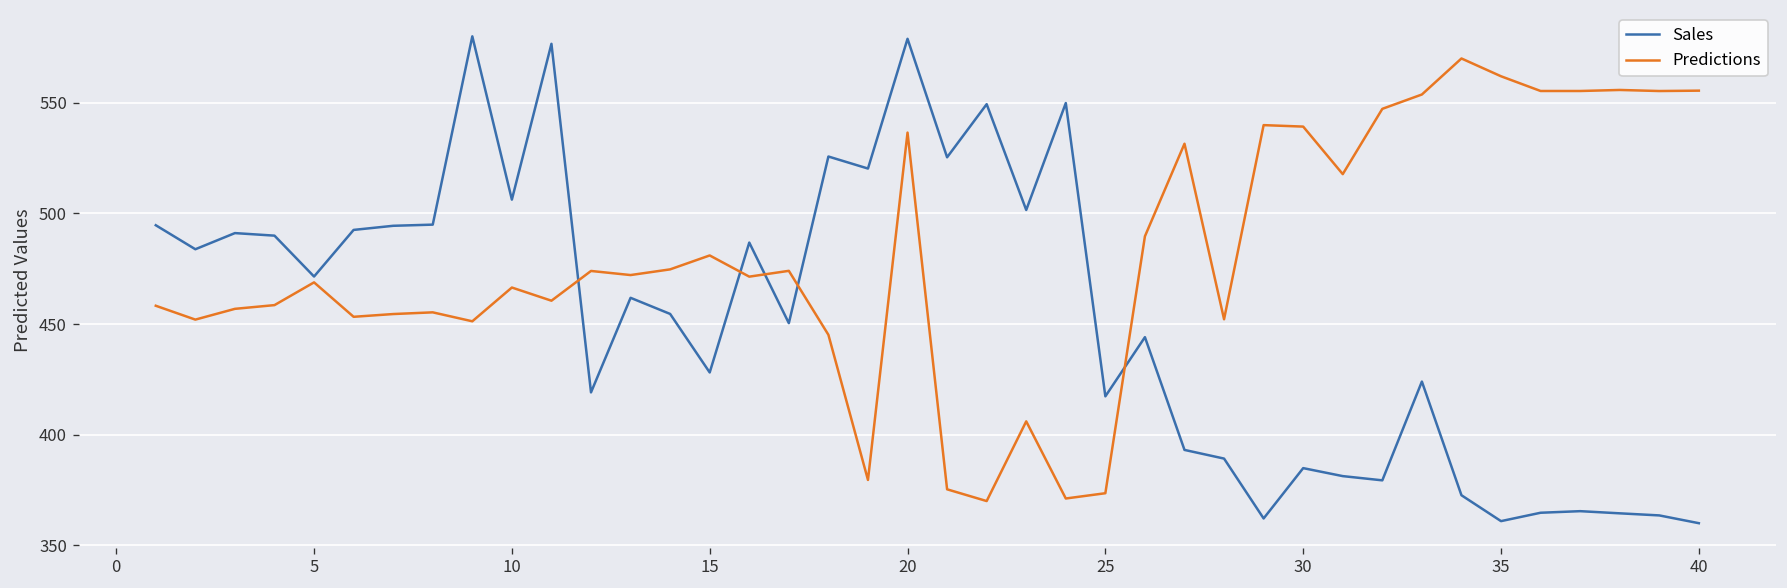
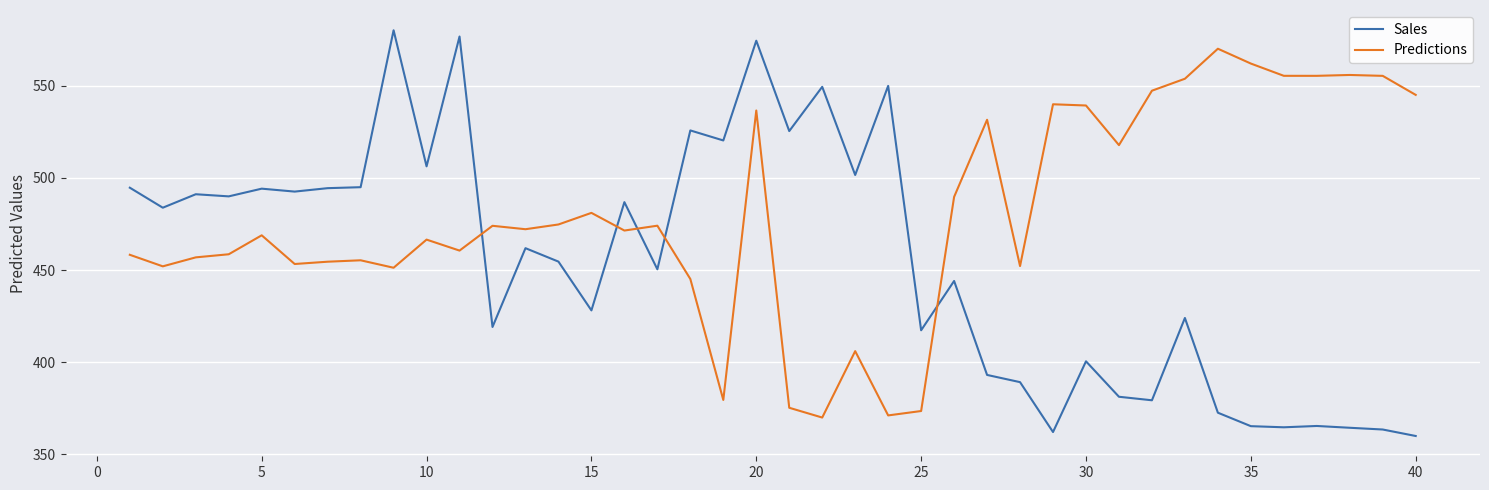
  {
    "Sales": {
-     "5": 471,
+     "5": 494,
      "10": 506,
      "15": 428,
-     "20": 579,
+     "20": 574,
      "25": 417,
-     "30": 385,
-     "35": 361,
+     "30": 400,
+     "35": 365,
      "40": 360
    },
    "Predictions": {
      "5": 469,
      "10": 466,
      "15": 481,
      "20": 536,
      "25": 374,
      "30": 539,
      "35": 562,
-     "40": 555
+     "40": 545
    }
  }
